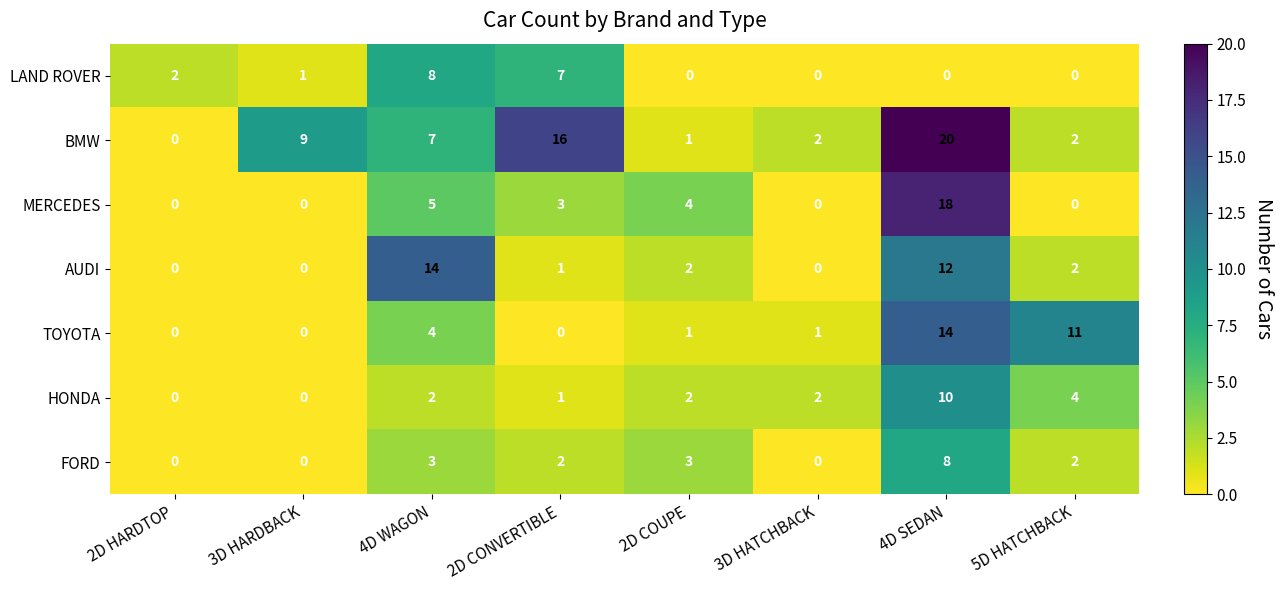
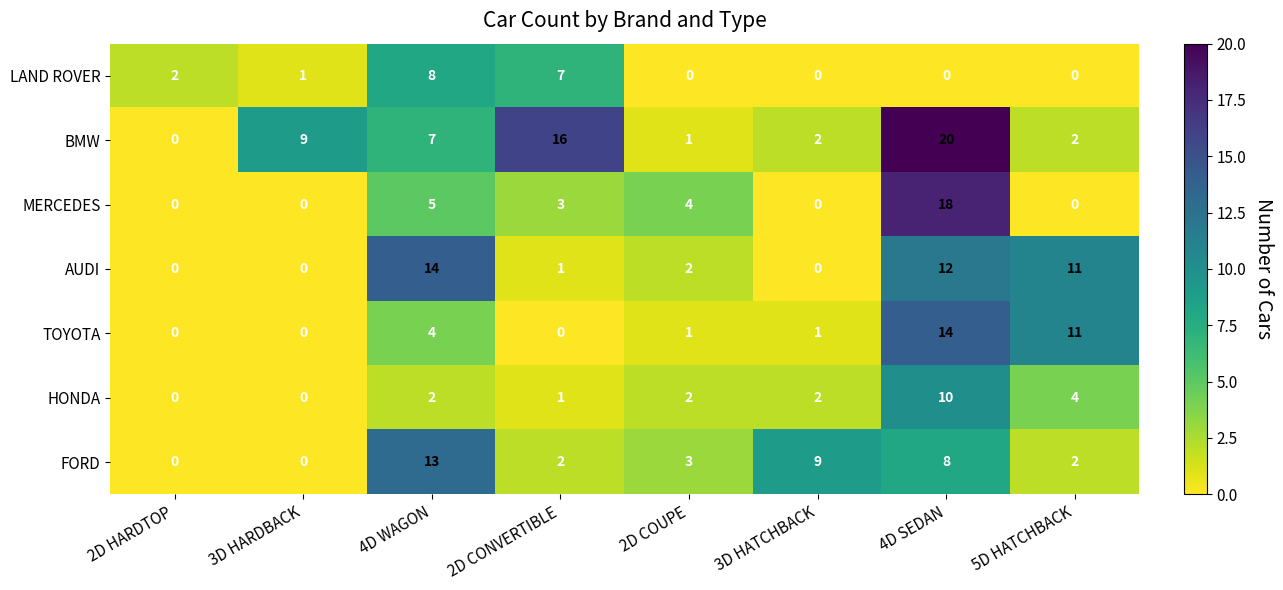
  {
    "LAND ROVER": {
      "2D HARDTOP": 2,
      "3D HARDBACK": 1,
      "4D WAGON": 8,
      "2D CONVERTIBLE": 7,
      "2D COUPE": 0,
      "3D HATCHBACK": 0,
      "4D SEDAN": 0,
      "5D HATCHBACK": 0
    },
    "BMW": {
      "2D HARDTOP": 0,
      "3D HARDBACK": 9,
      "4D WAGON": 7,
      "2D CONVERTIBLE": 16,
      "2D COUPE": 1,
      "3D HATCHBACK": 2,
      "4D SEDAN": 20,
      "5D HATCHBACK": 2
    },
    "MERCEDES": {
      "2D HARDTOP": 0,
      "3D HARDBACK": 0,
      "4D WAGON": 5,
      "2D CONVERTIBLE": 3,
      "2D COUPE": 4,
      "3D HATCHBACK": 0,
      "4D SEDAN": 18,
      "5D HATCHBACK": 0
    },
    "AUDI": {
      "2D HARDTOP": 0,
      "3D HARDBACK": 0,
      "4D WAGON": 14,
      "2D CONVERTIBLE": 1,
      "2D COUPE": 2,
      "3D HATCHBACK": 0,
      "4D SEDAN": 12,
-     "5D HATCHBACK": 2
+     "5D HATCHBACK": 11
    },
    "TOYOTA": {
      "2D HARDTOP": 0,
      "3D HARDBACK": 0,
      "4D WAGON": 4,
      "2D CONVERTIBLE": 0,
      "2D COUPE": 1,
      "3D HATCHBACK": 1,
      "4D SEDAN": 14,
      "5D HATCHBACK": 11
    },
    "HONDA": {
      "2D HARDTOP": 0,
      "3D HARDBACK": 0,
      "4D WAGON": 2,
      "2D CONVERTIBLE": 1,
      "2D COUPE": 2,
      "3D HATCHBACK": 2,
      "4D SEDAN": 10,
      "5D HATCHBACK": 4
    },
    "FORD": {
      "2D HARDTOP": 0,
      "3D HARDBACK": 0,
-     "4D WAGON": 3,
+     "4D WAGON": 13,
      "2D CONVERTIBLE": 2,
      "2D COUPE": 3,
-     "3D HATCHBACK": 0,
+     "3D HATCHBACK": 9,
      "4D SEDAN": 8,
      "5D HATCHBACK": 2
    }
  }
